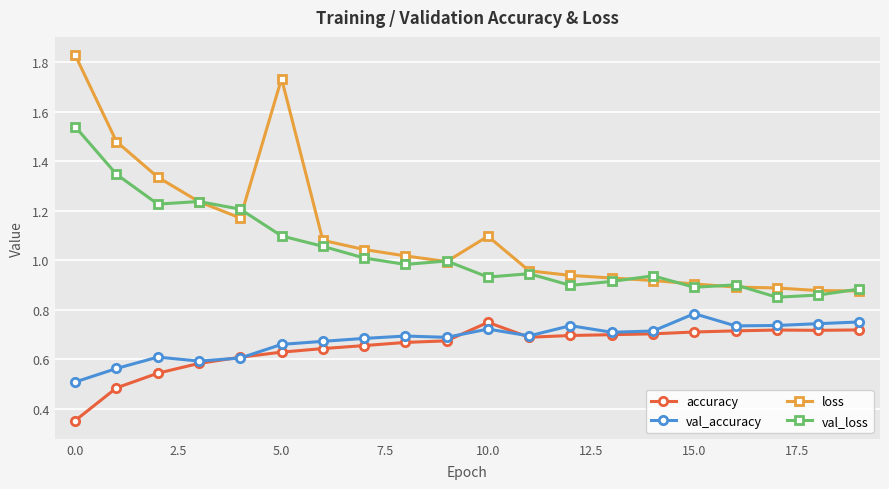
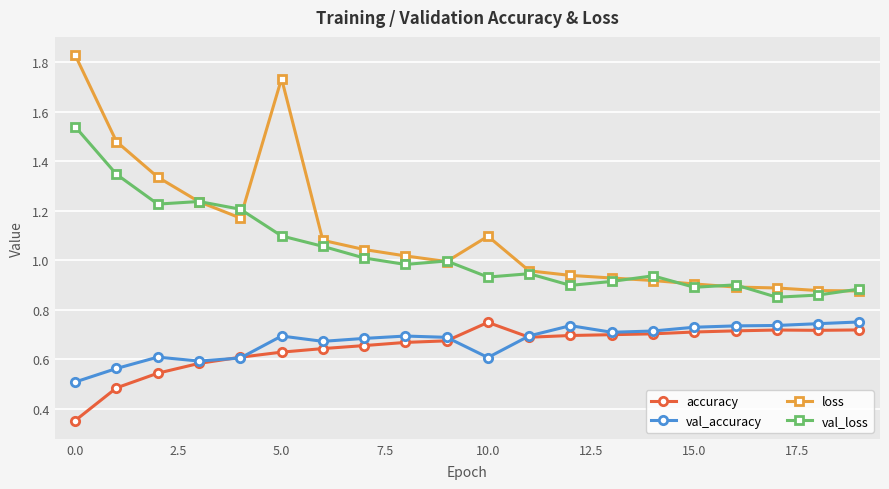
  {
    "accuracy": {
      "0.0": 0.35,
      "5.0": 0.63,
      "10.0": 0.75,
      "15.0": 0.71
    },
    "val_accuracy": {
      "0.0": 0.51,
-     "5.0": 0.66,
-     "10.0": 0.72,
-     "15.0": 0.78
+     "5.0": 0.69,
+     "10.0": 0.61,
+     "15.0": 0.73
    },
    "loss": {
      "0.0": 1.83,
      "5.0": 1.73,
      "10.0": 1.10,
      "15.0": 0.90
    },
    "val_loss": {
      "0.0": 1.54,
      "5.0": 1.10,
      "10.0": 0.93,
      "15.0": 0.89
    }
  }
